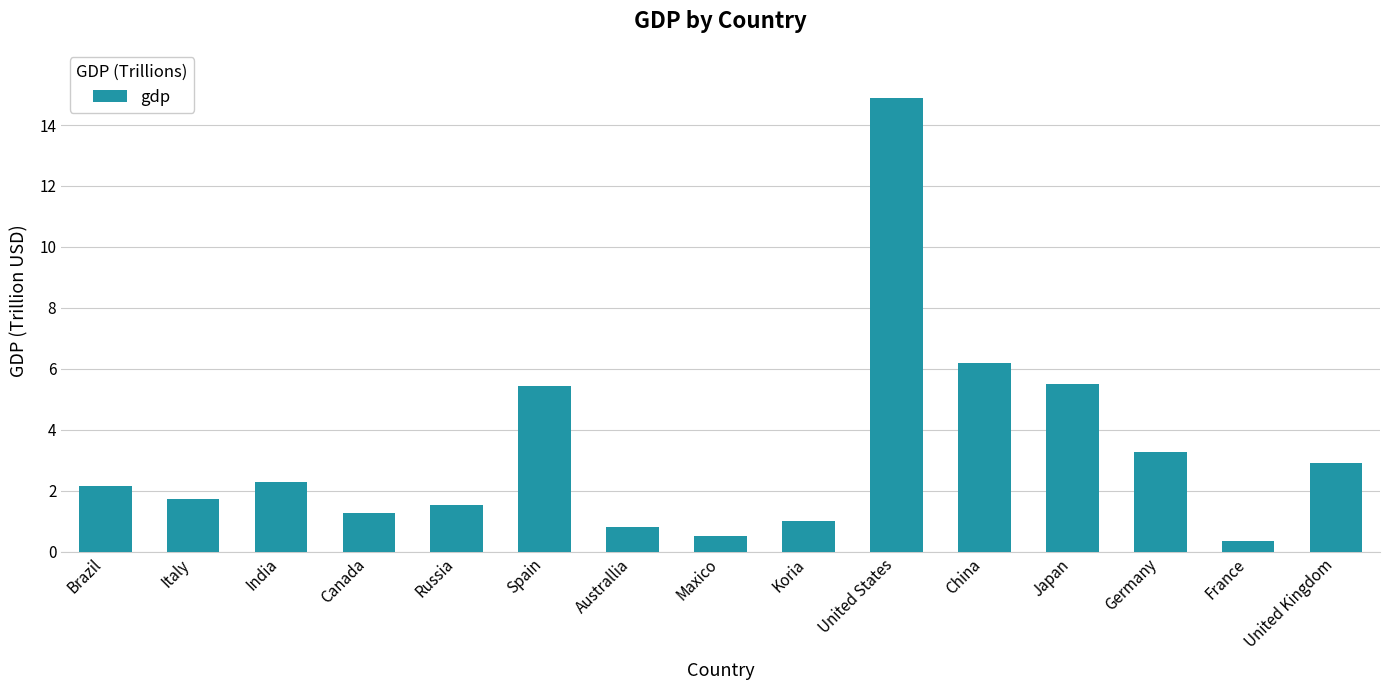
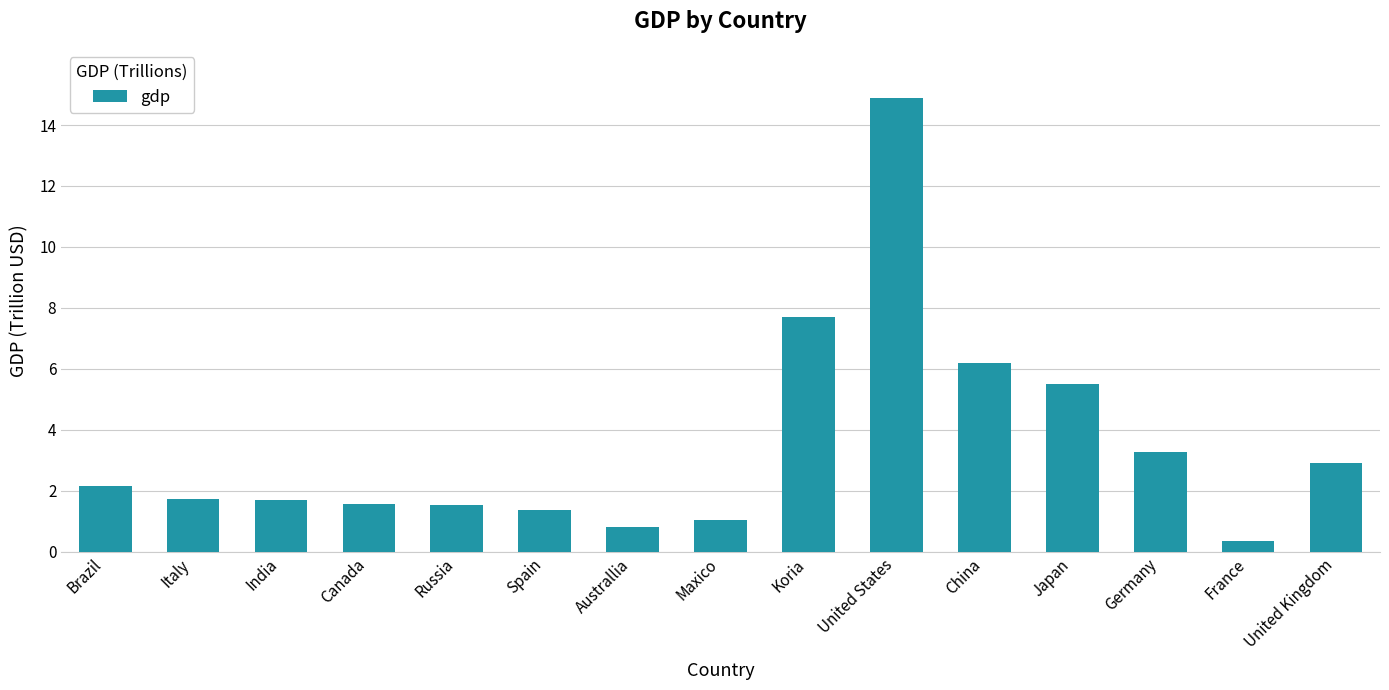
  {
    "Brazil": 2.1,
    "Italy": 1.7,
-   "India": 2.3,
-   "Canada": 1.3,
+   "India": 1.7,
+   "Canada": 1.6,
    "Russia": 1.5,
-   "Spain": 5.4,
+   "Spain": 1.4,
    "Australlia": 0.8,
-   "Maxico": 0.5,
-   "Koria": 1.0,
+   "Maxico": 1.0,
+   "Koria": 7.7,
    "United States": 14.9,
    "China": 6.2,
    "Japan": 5.5,
    "Germany": 3.3,
    "France": 0.4,
    "United Kingdom": 2.9
  }
